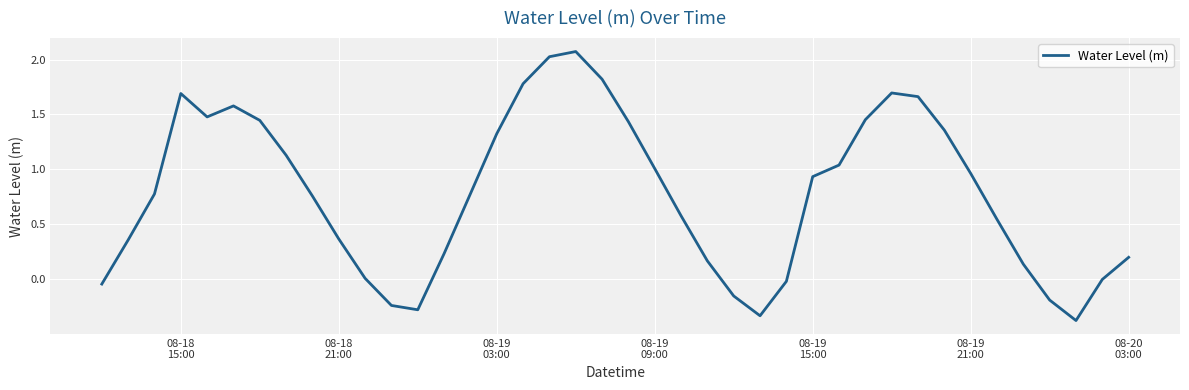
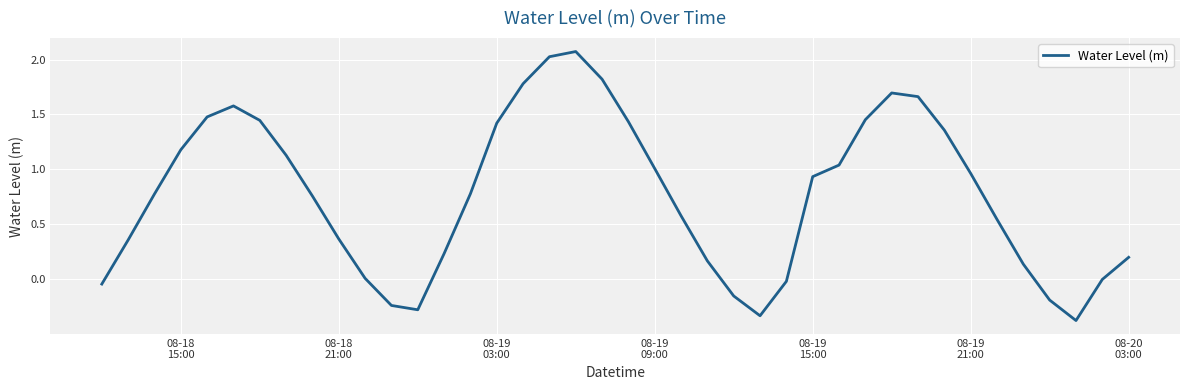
  {
-   "08-18 15:00": 1.69,
+   "08-18 15:00": 1.18,
    "08-18 21:00": 0.37,
-   "08-19 03:00": 1.32,
+   "08-19 03:00": 1.42,
    "08-19 09:00": 1.01,
    "08-19 15:00": 0.93,
    "08-19 21:00": 0.96,
    "08-20 03:00": 0.20
  }
